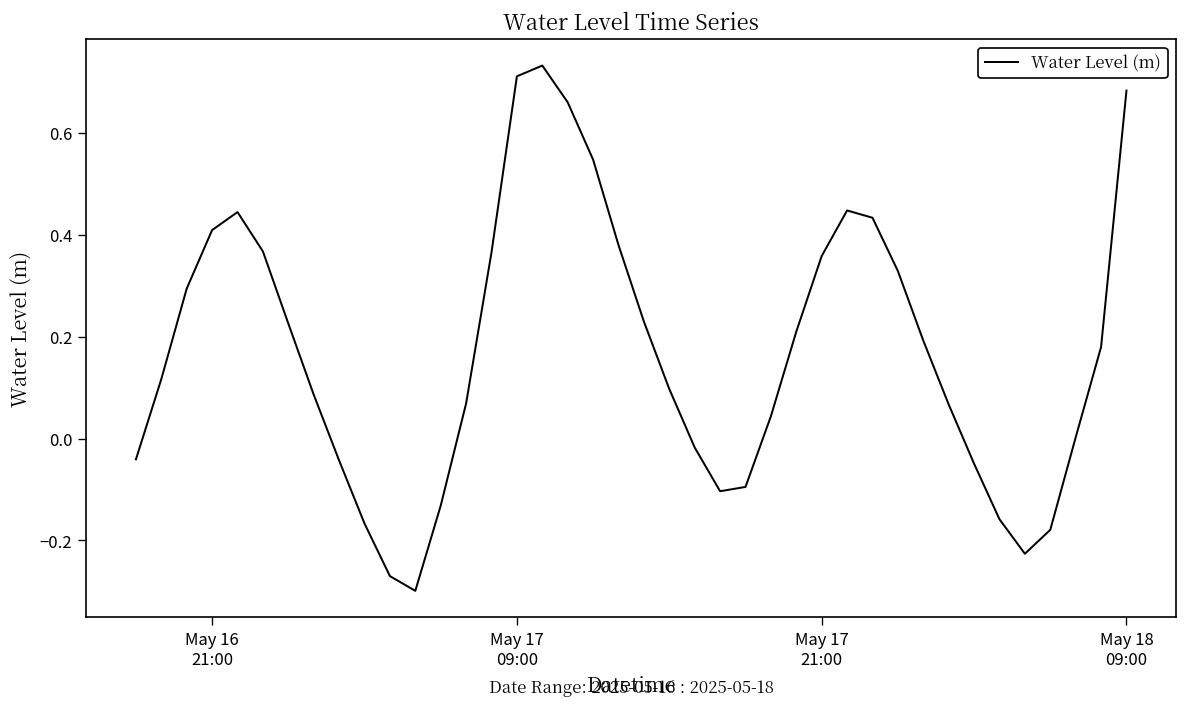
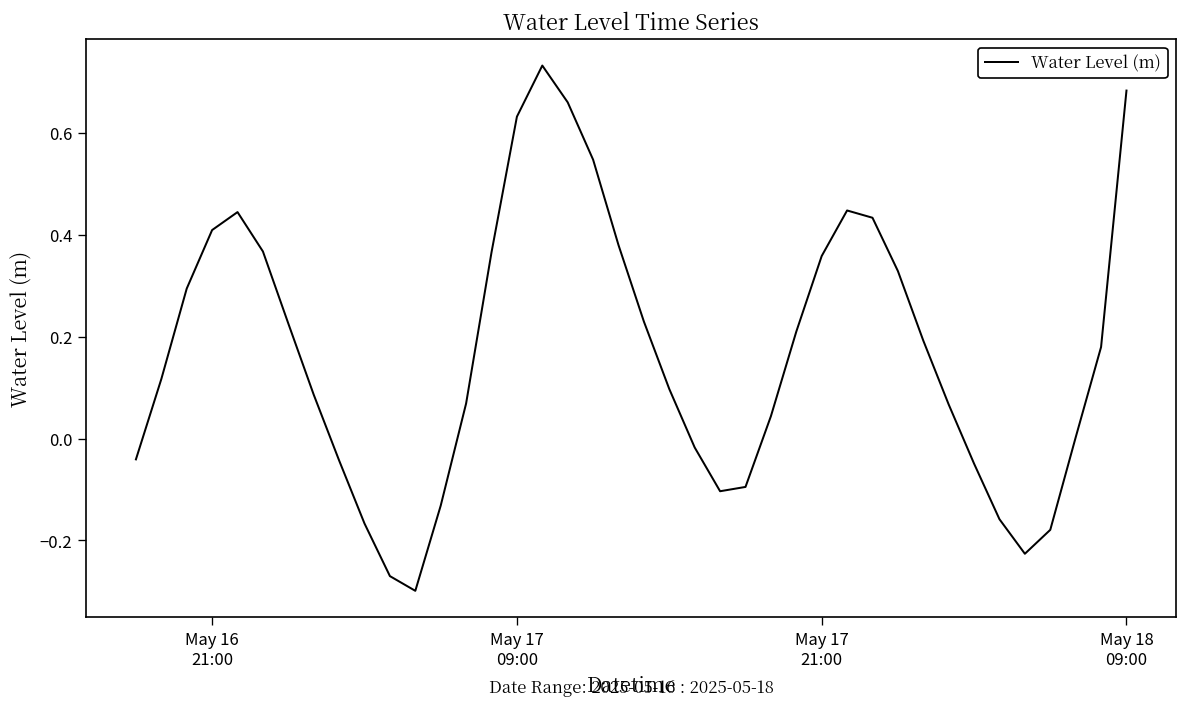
  {
    "May 16 21:00": 0.41,
-   "May 17 09:00": 0.71,
+   "May 17 09:00": 0.63,
    "May 17 21:00": 0.36,
    "May 18 09:00": 0.68
  }
